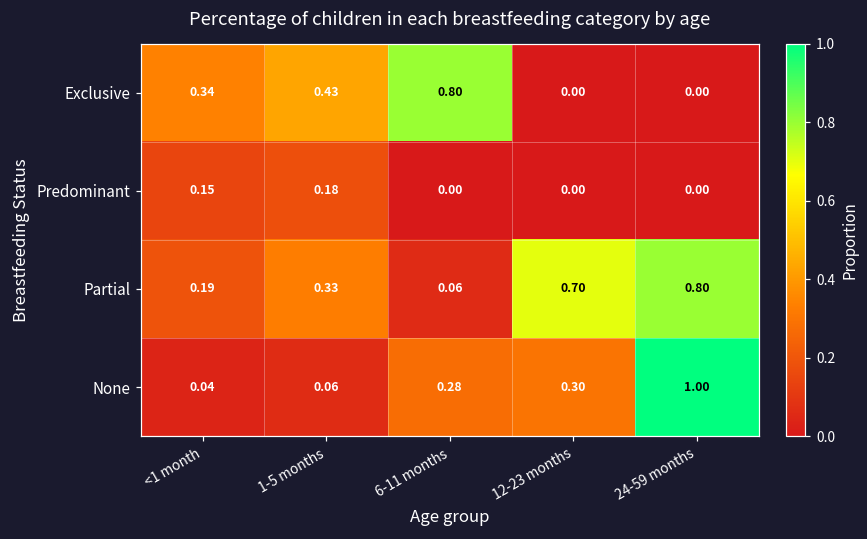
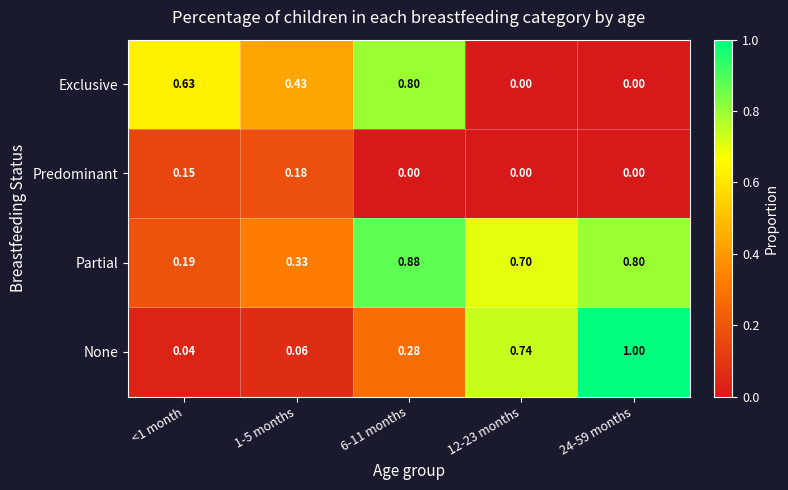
  {
    "Exclusive": {
-     "<1 month": 0.34,
+     "<1 month": 0.63,
      "1-5 months": 0.43,
      "6-11 months": 0.80,
      "12-23 months": 0.00,
      "24-59 months": 0.00
    },
    "Predominant": {
      "<1 month": 0.15,
      "1-5 months": 0.18,
      "6-11 months": 0.00,
      "12-23 months": 0.00,
      "24-59 months": 0.00
    },
    "Partial": {
      "<1 month": 0.19,
      "1-5 months": 0.33,
-     "6-11 months": 0.06,
+     "6-11 months": 0.88,
      "12-23 months": 0.70,
      "24-59 months": 0.80
    },
    "None": {
      "<1 month": 0.04,
      "1-5 months": 0.06,
      "6-11 months": 0.28,
-     "12-23 months": 0.30,
+     "12-23 months": 0.74,
      "24-59 months": 1.00
    }
  }
